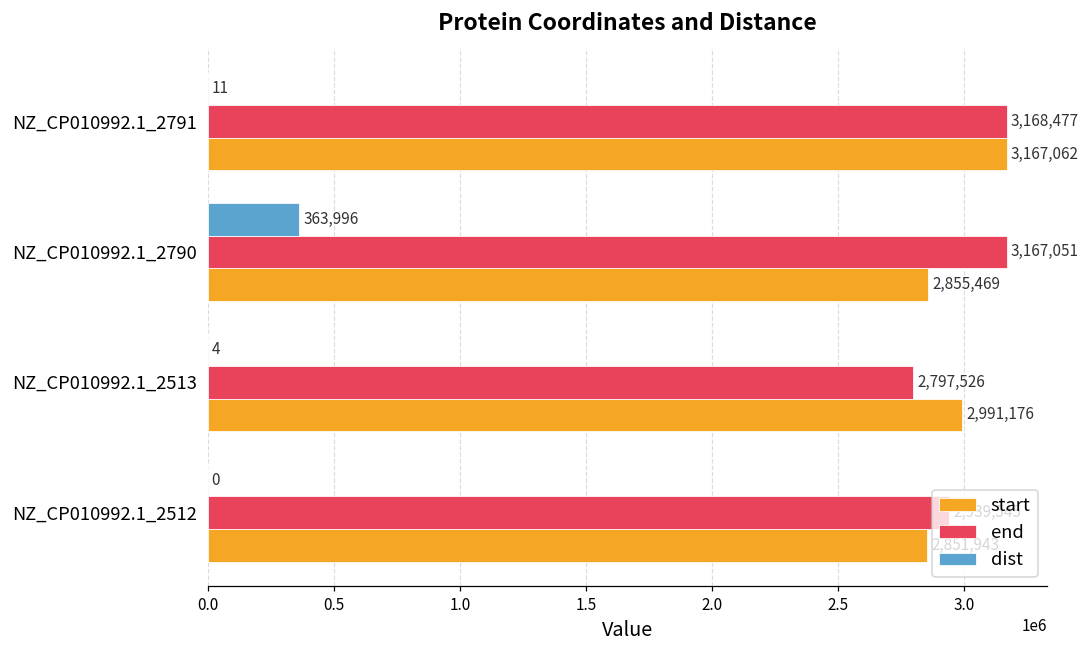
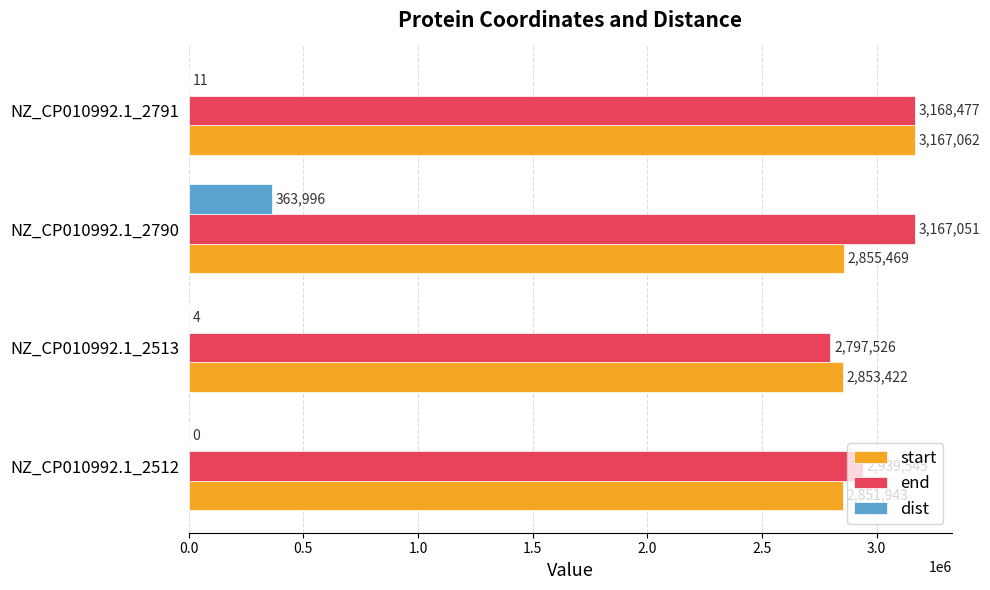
  {
    "start": {
      "NZ_CP010992.1_2791": "3,167,062",
      "NZ_CP010992.1_2790": "2,855,469",
-     "NZ_CP010992.1_2513": "2,991,176"
+     "NZ_CP010992.1_2513": "2,853,422"
    },
    "end": {
      "NZ_CP010992.1_2791": "3,168,477",
      "NZ_CP010992.1_2790": "3,167,051",
      "NZ_CP010992.1_2513": "2,797,526"
    },
    "dist": {
      "NZ_CP010992.1_2791": "11",
      "NZ_CP010992.1_2790": "363,996",
      "NZ_CP010992.1_2513": "4",
      "NZ_CP010992.1_2512": "0"
    }
  }
